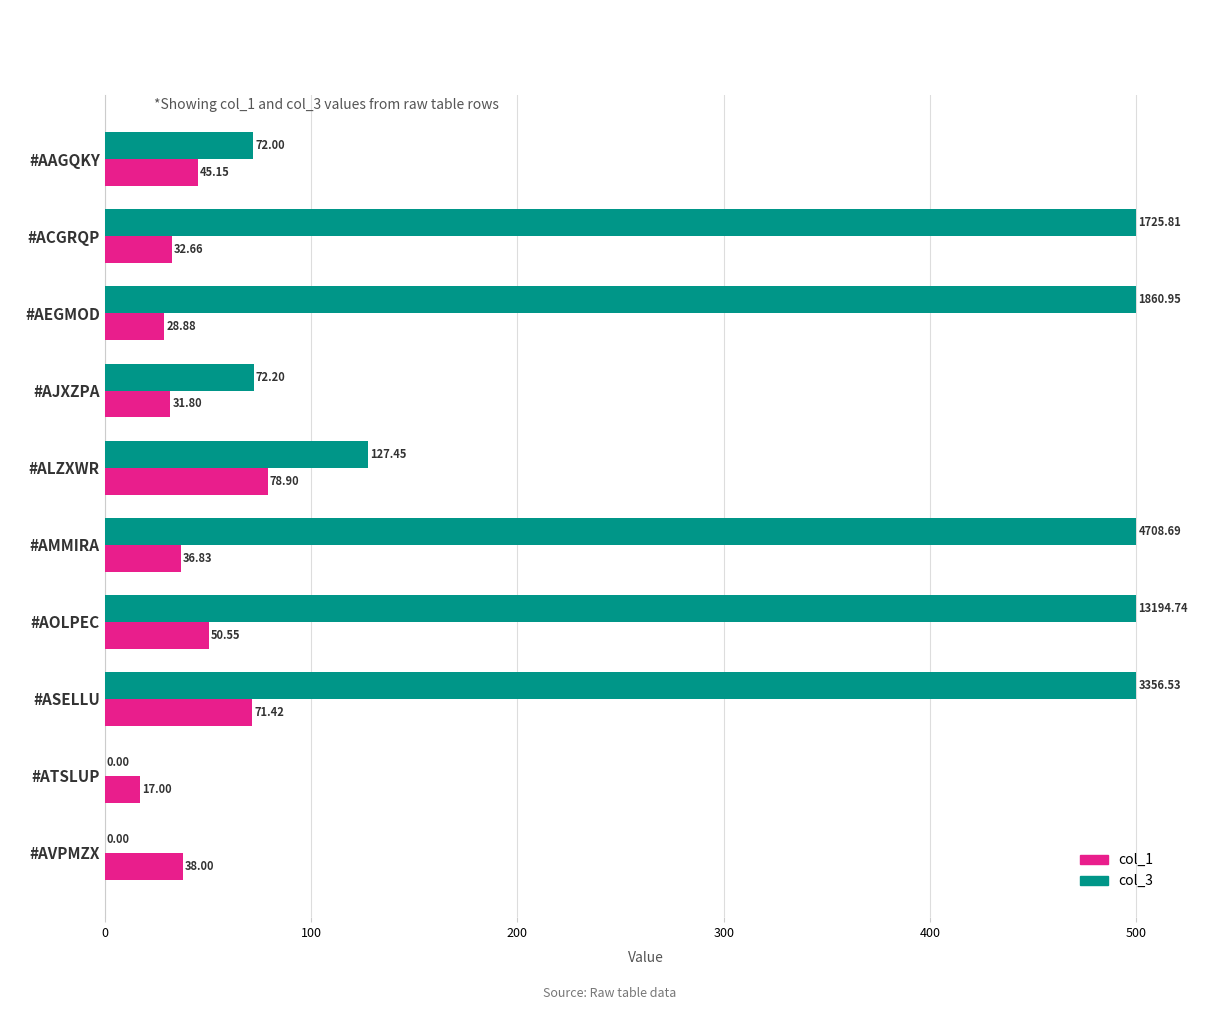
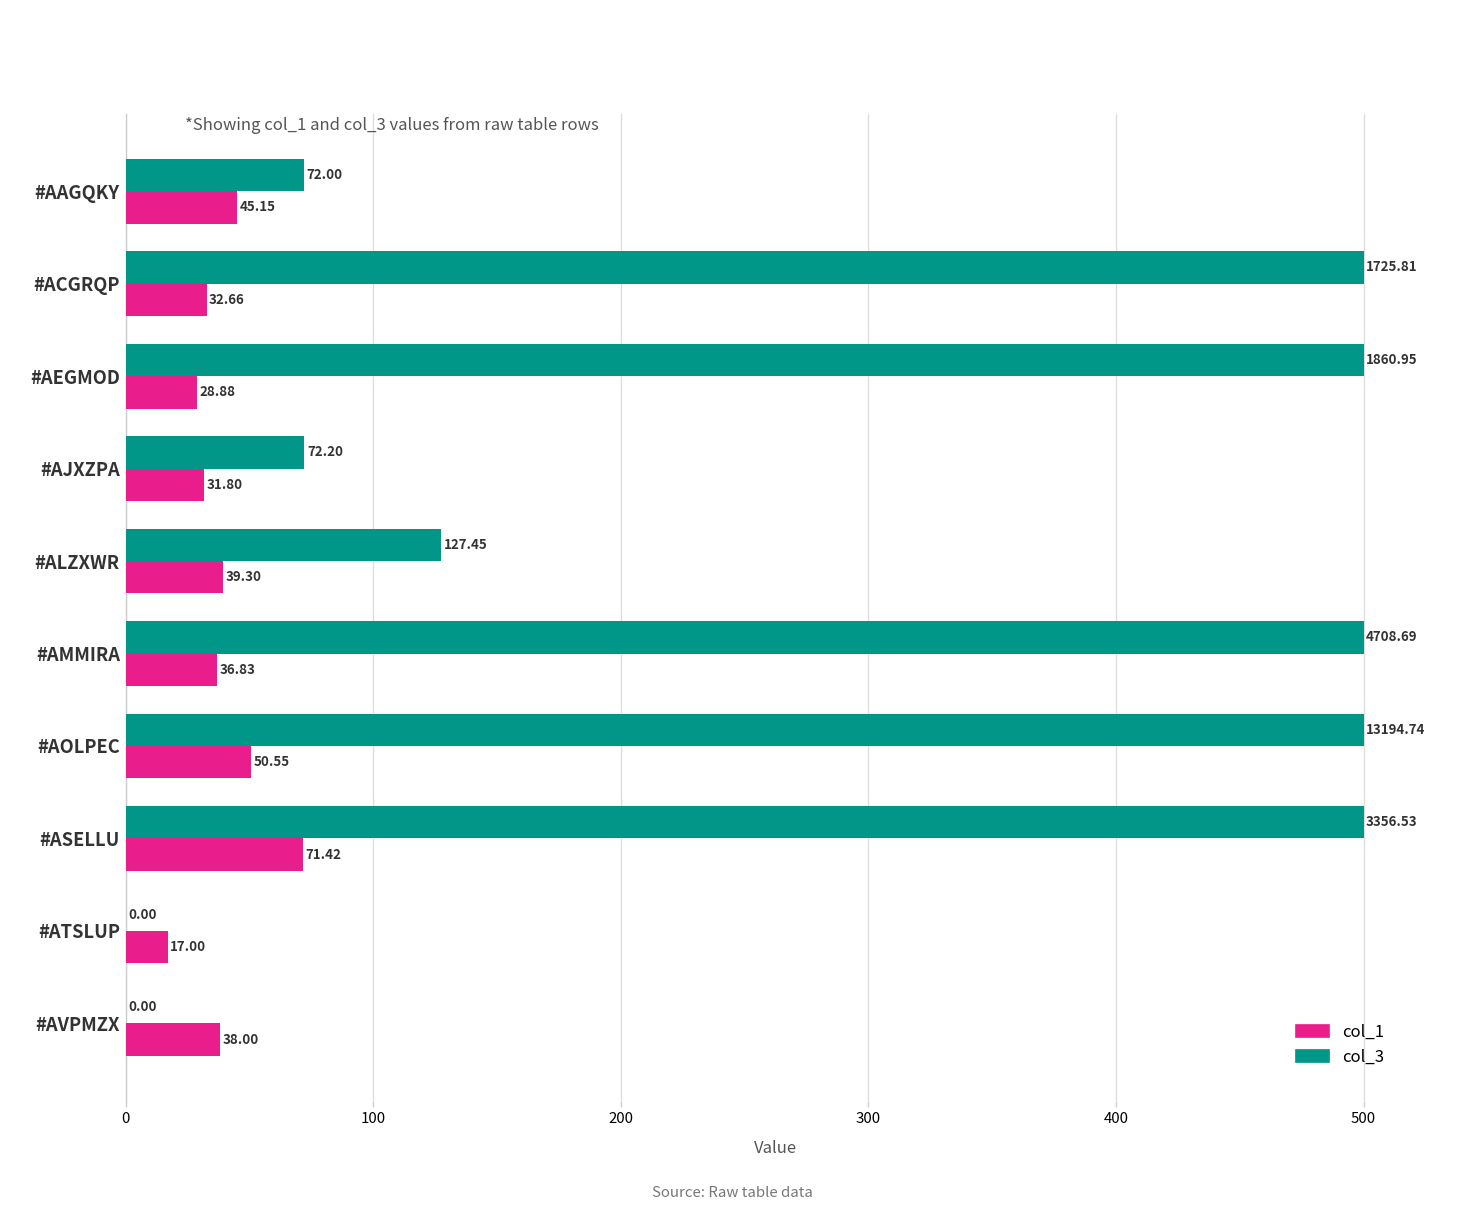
  {
    "col_1": {
      "#AAGQKY": 45.15,
      "#ACGRQP": 32.66,
      "#AEGMOD": 28.88,
      "#AJXZPA": 31.80,
-     "#ALZXWR": 78.90,
+     "#ALZXWR": 39.30,
      "#AMMIRA": 36.83,
      "#AOLPEC": 50.55,
      "#ASELLU": 71.42,
      "#ATSLUP": 17.00,
      "#AVPMZX": 38.00
    }
  }
